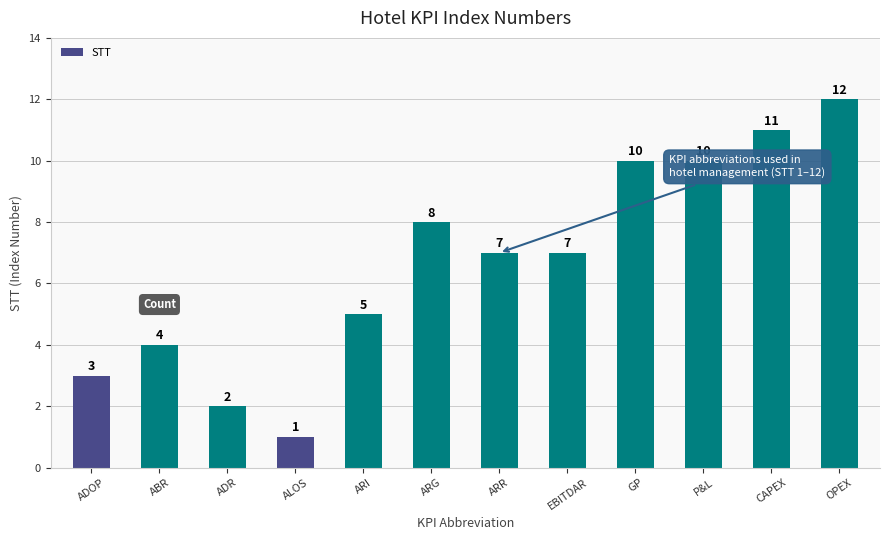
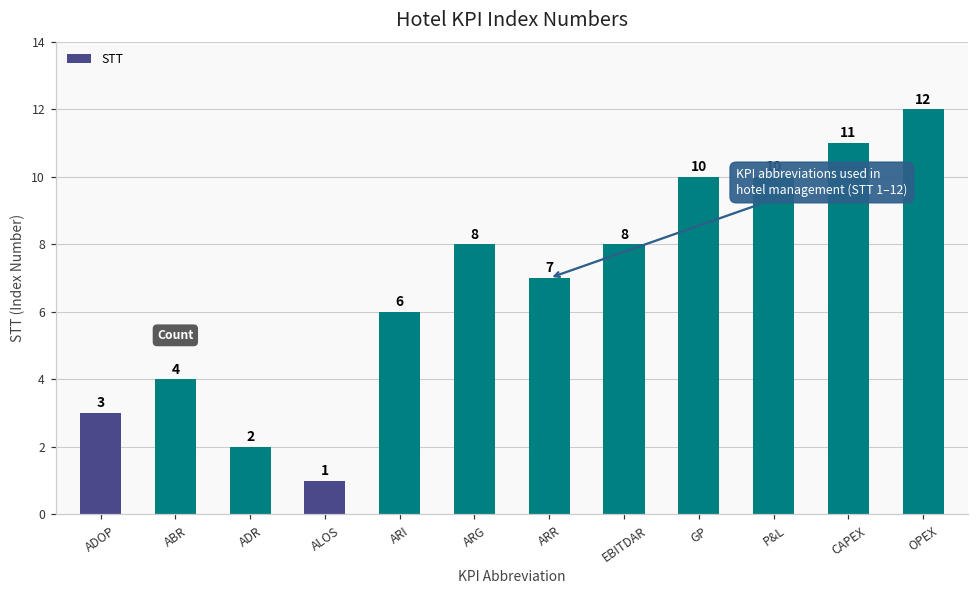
  {
    "ADOP": 3,
    "ABR": 4,
    "ADR": 2,
    "ALOS": 1,
-   "ARI": 5,
+   "ARI": 6,
    "ARG": 8,
    "ARR": 7,
-   "EBITDAR": 7,
+   "EBITDAR": 8,
    "GP": 10,
    "CAPEX": 11,
    "OPEX": 12
  }
